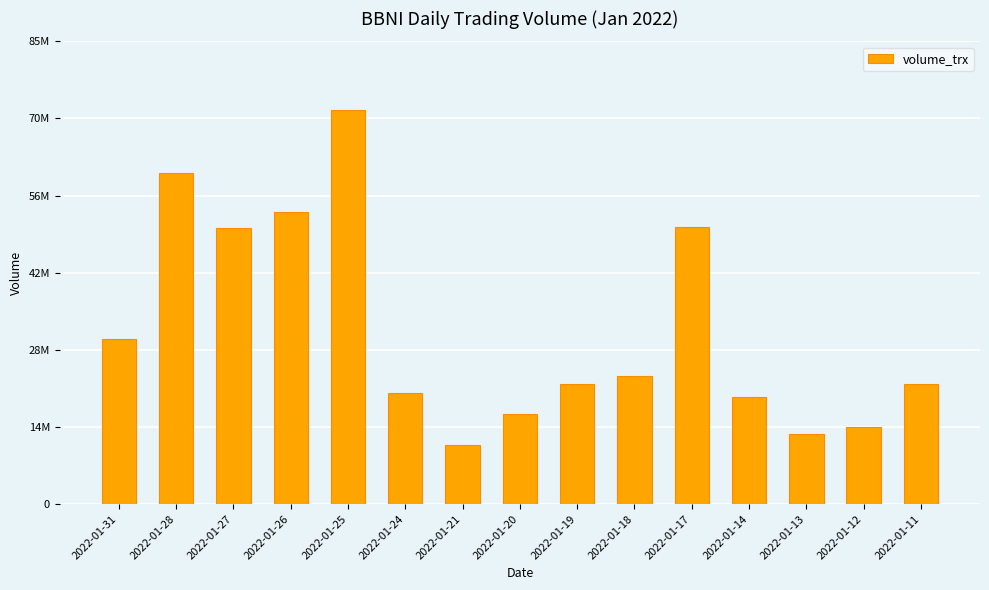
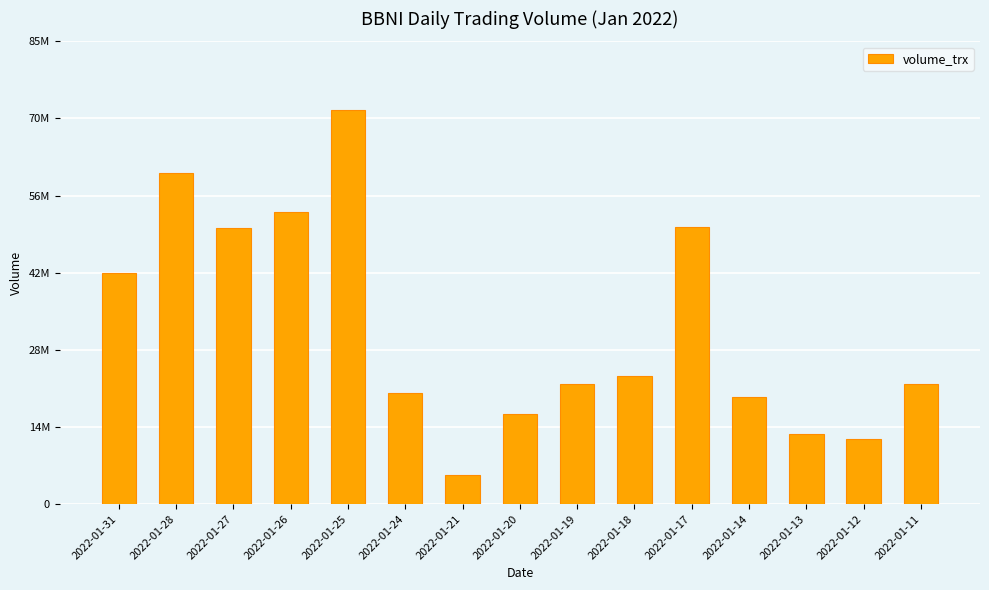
  {
-   "2022-01-31": 30000000,
+   "2022-01-31": 42000000,
    "2022-01-28": 61000000,
    "2022-01-27": 51000000,
    "2022-01-26": 54000000,
    "2022-01-25": 72000000,
    "2022-01-24": 20000000,
-   "2022-01-21": 11000000,
+   "2022-01-21": 5000000,
    "2022-01-20": 17000000,
    "2022-01-19": 22000000,
    "2022-01-18": 23000000,
    "2022-01-17": 51000000,
    "2022-01-14": 20000000,
    "2022-01-13": 13000000,
-   "2022-01-12": 14000000,
+   "2022-01-12": 12000000,
    "2022-01-11": 22000000
  }
